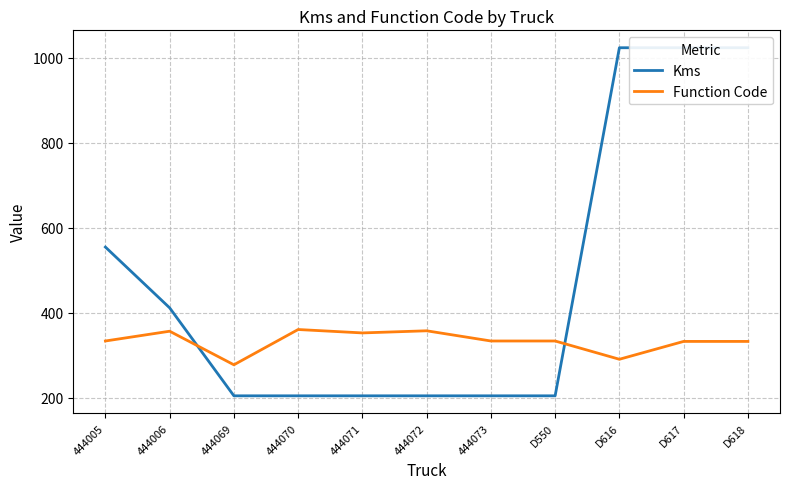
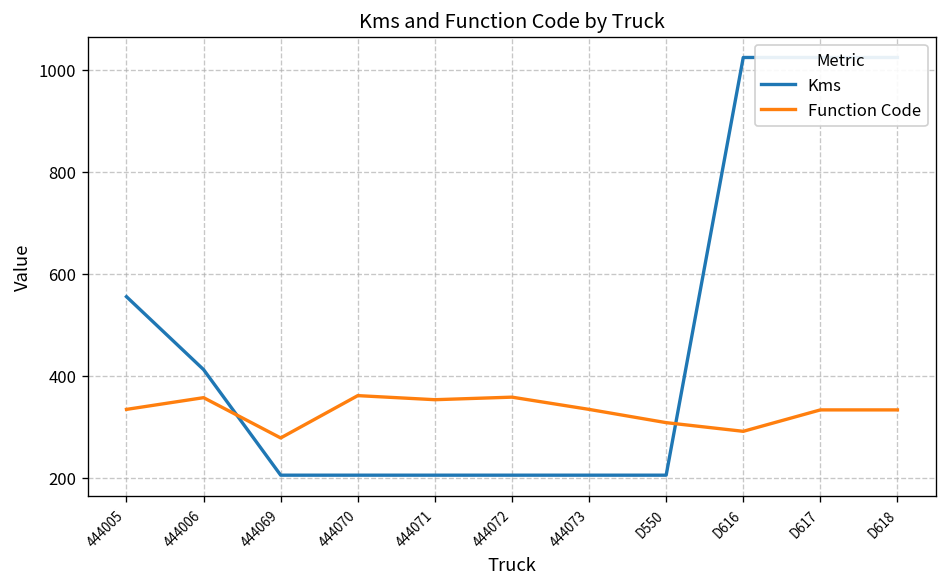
  {
    "Kms": {
      "444005": 560,
      "444006": 410,
      "444069": 210,
      "444070": 210,
      "444071": 210,
      "444072": 210,
      "444073": 210,
      "D550": 210,
      "D616": 1020
    },
    "Function Code": {
      "444005": 330,
      "444006": 360,
      "444069": 280,
      "444070": 360,
      "444071": 350,
      "444072": 360,
      "444073": 330,
-     "D550": 330,
+     "D550": 310,
      "D616": 290,
      "D617": 330,
      "D618": 330
    }
  }
